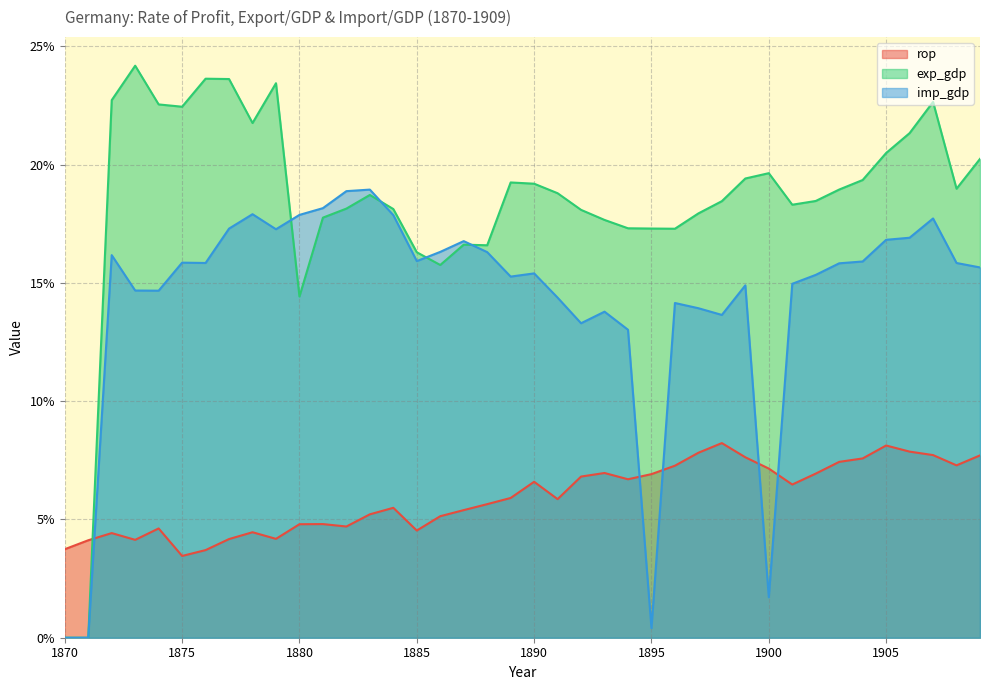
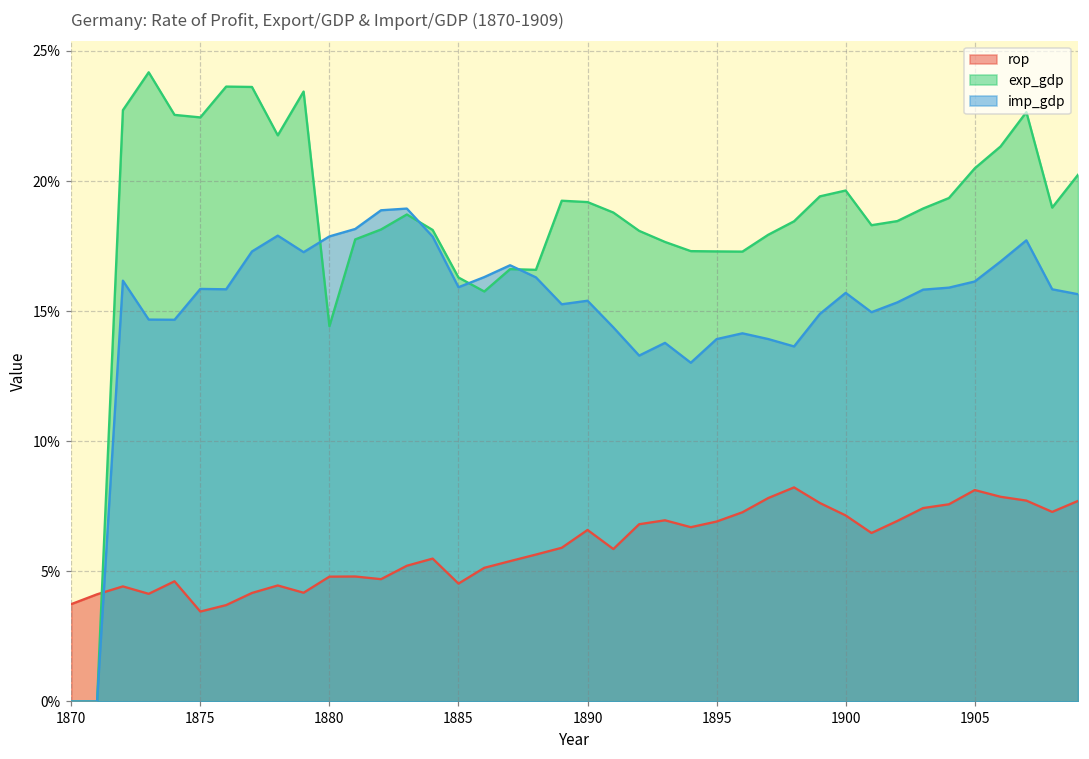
  {
    "rop": {
      "1870": "3.7%",
      "1875": "3.5%",
      "1880": "4.8%",
      "1885": "4.5%",
      "1890": "6.6%",
      "1895": "6.9%",
      "1900": "7.2%",
      "1905": "8.1%"
    },
    "exp_gdp": {
      "1875": "22.4%",
      "1880": "14.4%",
      "1885": "16.3%",
      "1890": "19.2%",
      "1895": "17.3%",
      "1900": "19.6%",
      "1905": "20.5%"
    },
    "imp_gdp": {
      "1875": "15.9%",
      "1880": "17.9%",
      "1885": "15.9%",
      "1890": "15.4%",
-     "1895": "0.4%",
-     "1900": "1.7%",
-     "1905": "16.8%"
+     "1895": "13.9%",
+     "1900": "15.7%",
+     "1905": "16.1%"
    }
  }
